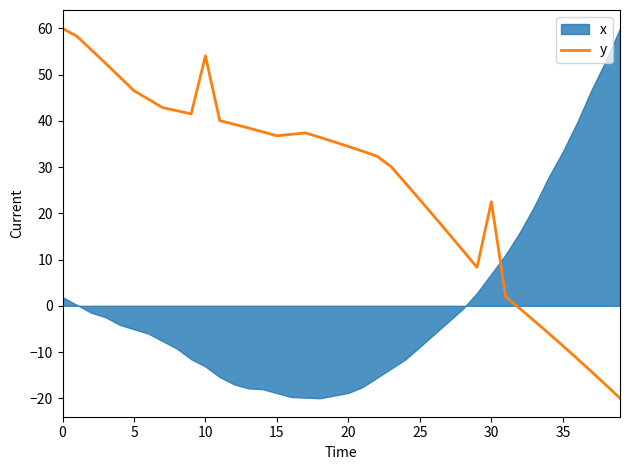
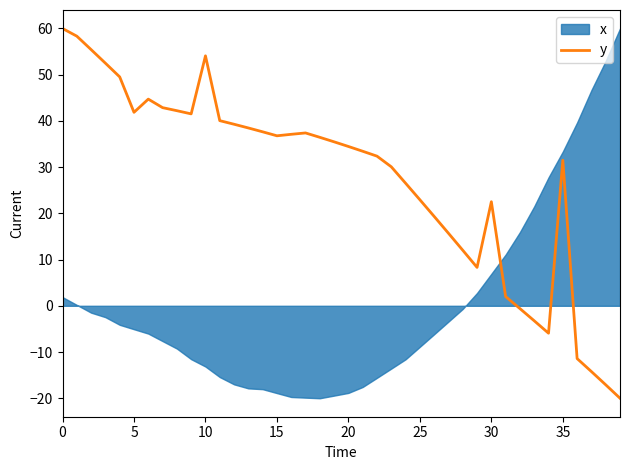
  {
    "y": {
      "0": 60,
-     "5": 47,
+     "5": 42,
      "10": 54,
      "15": 37,
      "20": 34,
      "25": 23,
      "30": 23,
-     "35": -9
+     "35": 31
    }
  }
